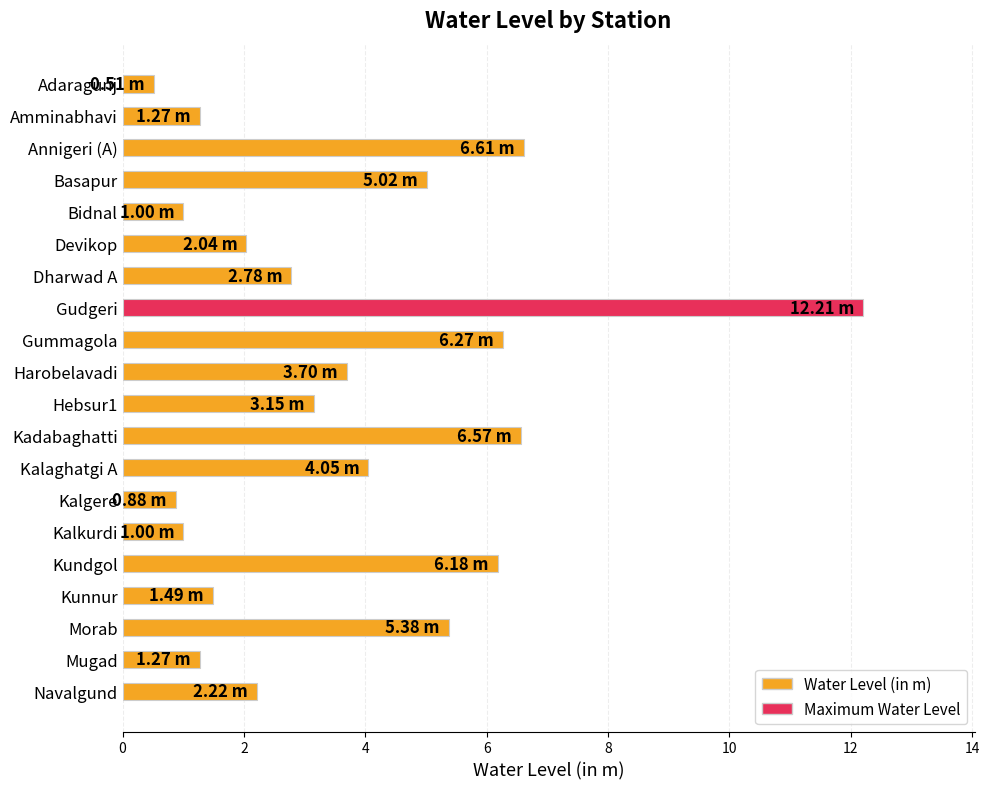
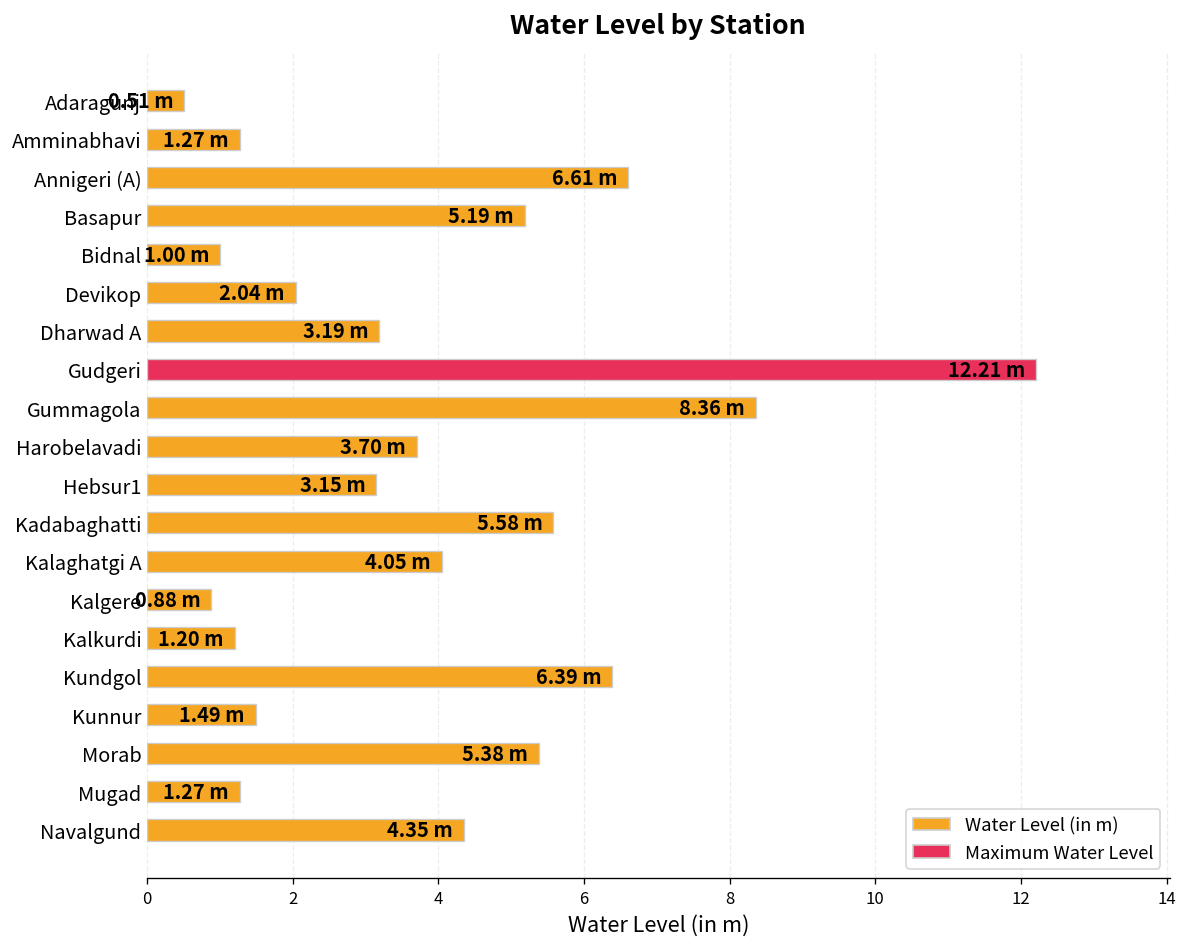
  {
    "Adaragunj": 0.51,
    "Amminabhavi": 1.27,
    "Annigeri (A)": 6.61,
-   "Basapur": 5.02,
+   "Basapur": 5.19,
    "Bidnal": 1.00,
    "Devikop": 2.04,
-   "Dharwad A": 2.78,
+   "Dharwad A": 3.19,
    "Gudgeri": 12.21,
-   "Gummagola": 6.27,
+   "Gummagola": 8.36,
    "Harobelavadi": 3.70,
    "Hebsur1": 3.15,
-   "Kadabaghatti": 6.57,
+   "Kadabaghatti": 5.58,
    "Kalaghatgi A": 4.05,
    "Kalgere": 0.88,
-   "Kalkurdi": 1.00,
-   "Kundgol": 6.18,
+   "Kalkurdi": 1.20,
+   "Kundgol": 6.39,
    "Kunnur": 1.49,
    "Morab": 5.38,
    "Mugad": 1.27,
-   "Navalgund": 2.22
+   "Navalgund": 4.35
  }
